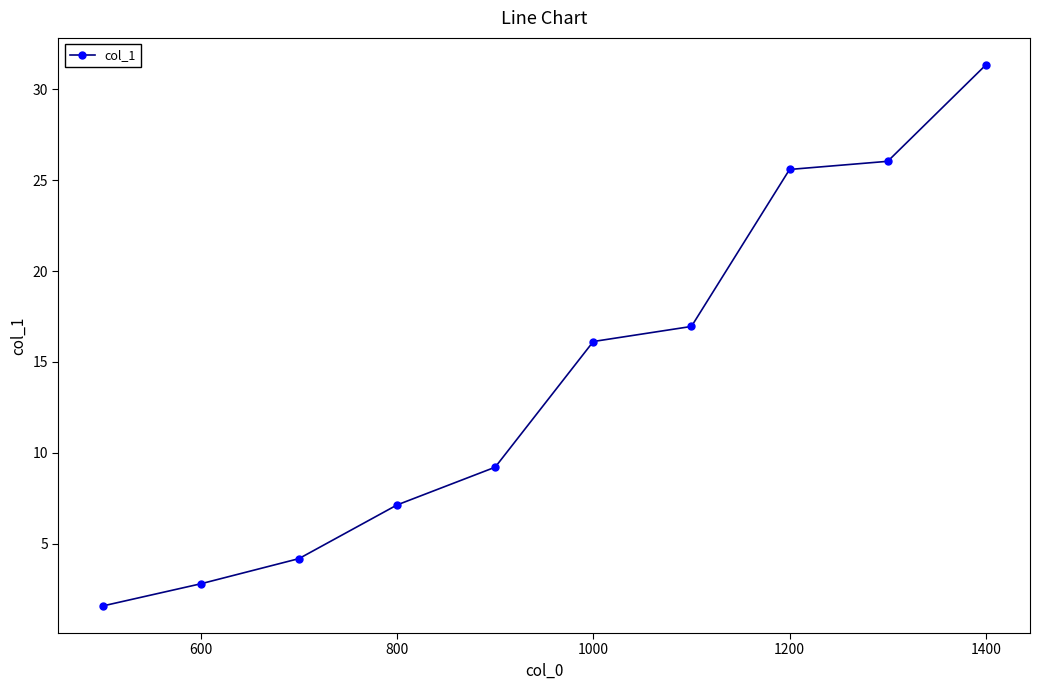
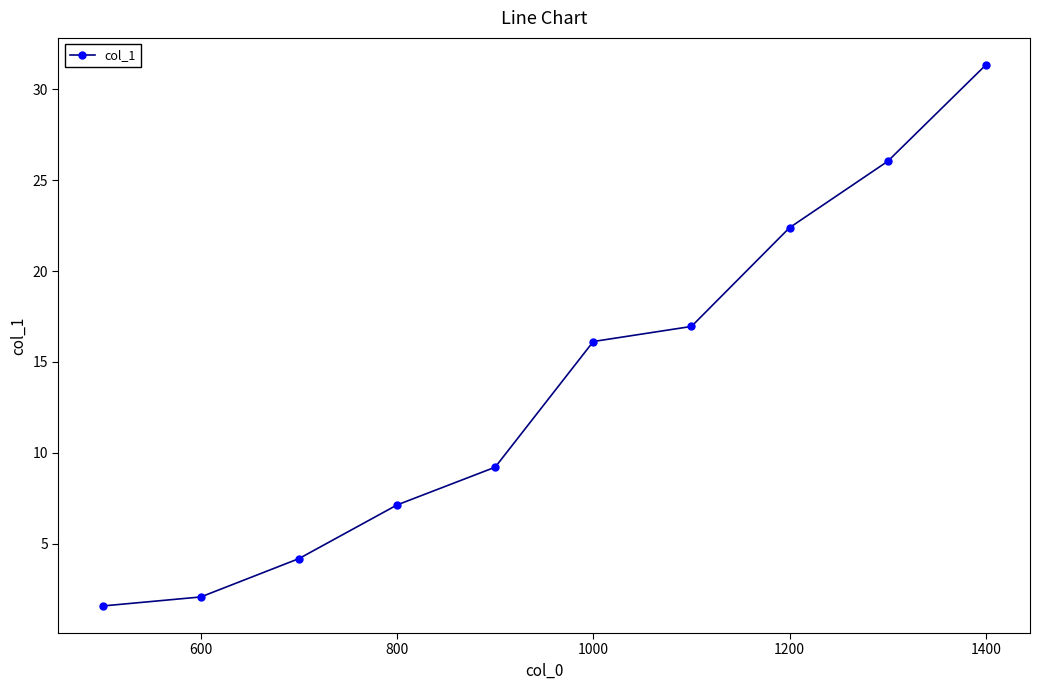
  {
-   "600": 2.8,
+   "600": 2.1,
    "800": 7.1,
    "1000": 16.1,
-   "1200": 25.6,
+   "1200": 22.4,
    "1400": 31.3
  }
